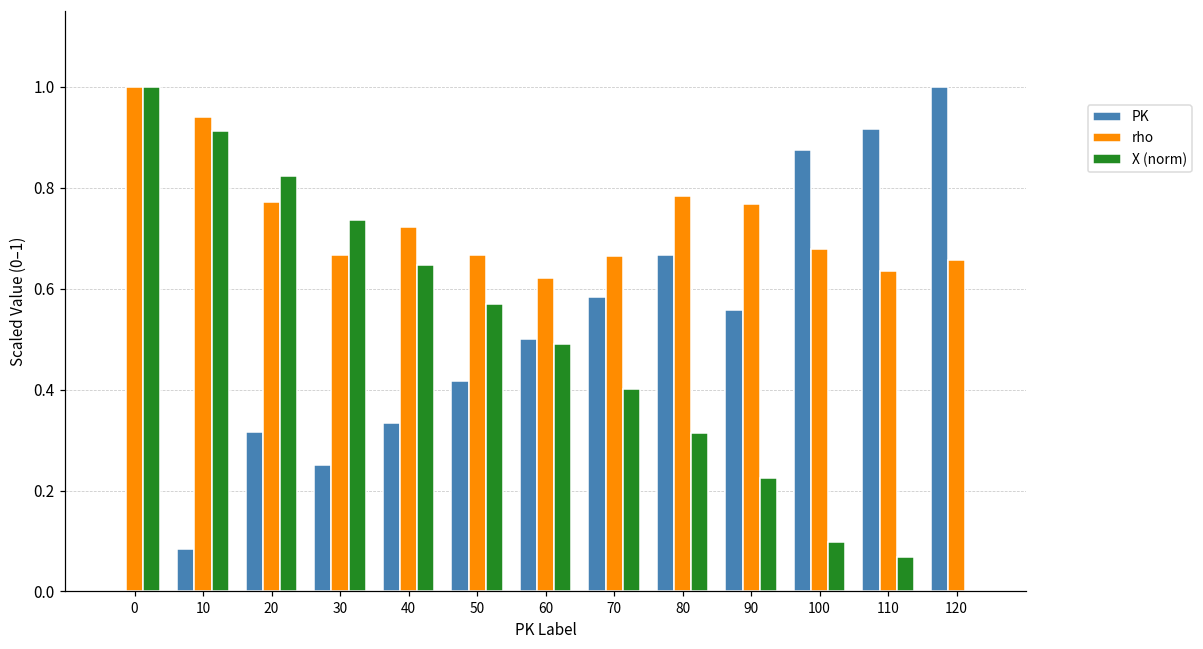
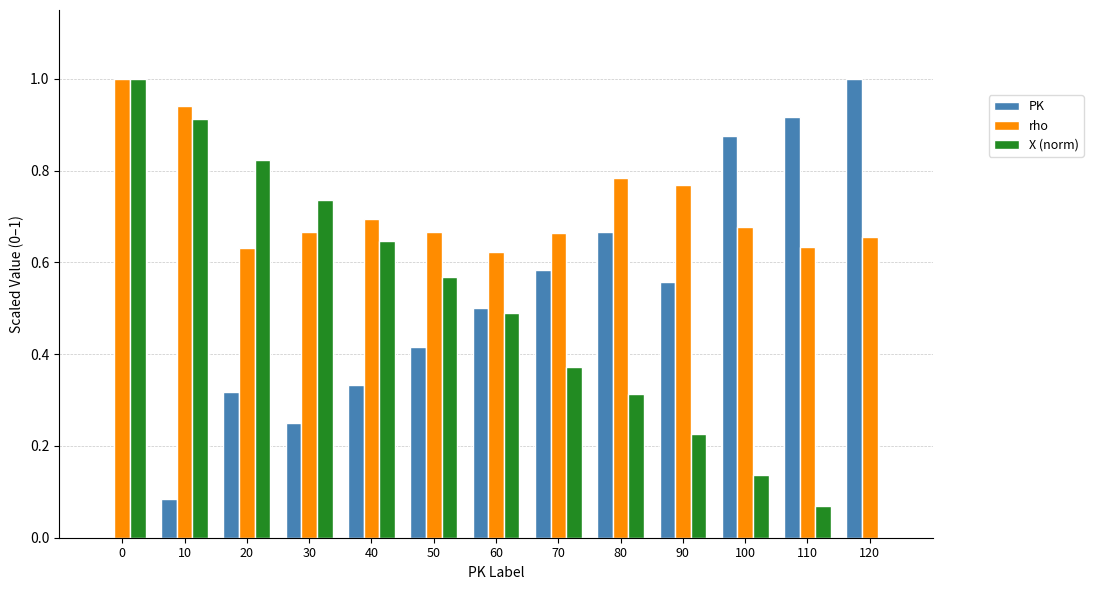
  {
    "PK": {
      "0": 0.00,
      "10": 0.08,
      "20": 0.32,
      "30": 0.25,
      "40": 0.33,
      "50": 0.42,
      "60": 0.50,
      "70": 0.58,
      "80": 0.67,
      "90": 0.56,
      "100": 0.88,
      "110": 0.92,
      "120": 1.00
    },
    "rho": {
      "0": 1.00,
      "10": 0.94,
-     "20": 0.77,
+     "20": 0.63,
      "30": 0.67,
-     "40": 0.72,
+     "40": 0.69,
      "50": 0.67,
      "60": 0.62,
      "70": 0.66,
      "80": 0.78,
      "90": 0.77,
      "100": 0.68,
      "110": 0.63,
      "120": 0.66
    },
    "X (norm)": {
      "0": 1.00,
      "10": 0.91,
      "20": 0.82,
      "30": 0.74,
      "40": 0.65,
      "50": 0.57,
      "60": 0.49,
-     "70": 0.40,
+     "70": 0.37,
      "80": 0.31,
      "90": 0.23,
-     "100": 0.10,
+     "100": 0.14,
      "110": 0.07,
      "120": 0.00
    }
  }
